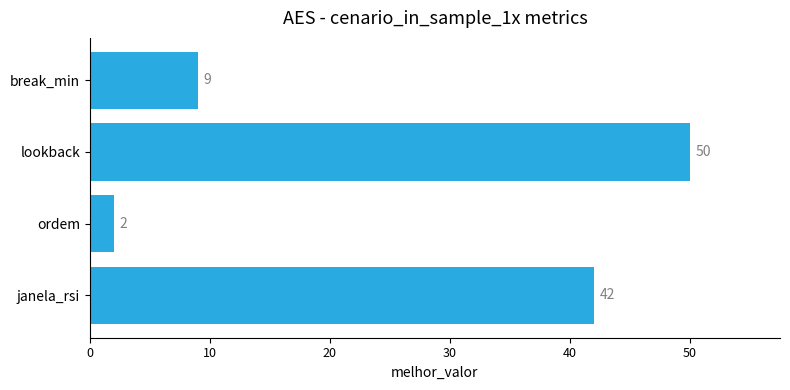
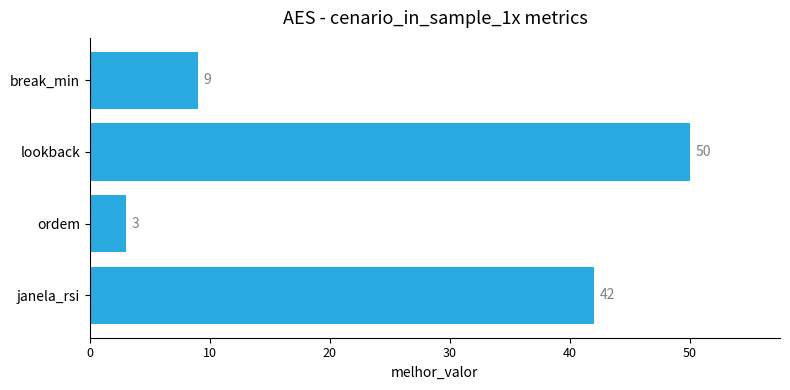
  {
    "break_min": 9,
    "lookback": 50,
-   "ordem": 2,
+   "ordem": 3,
    "janela_rsi": 42
  }
